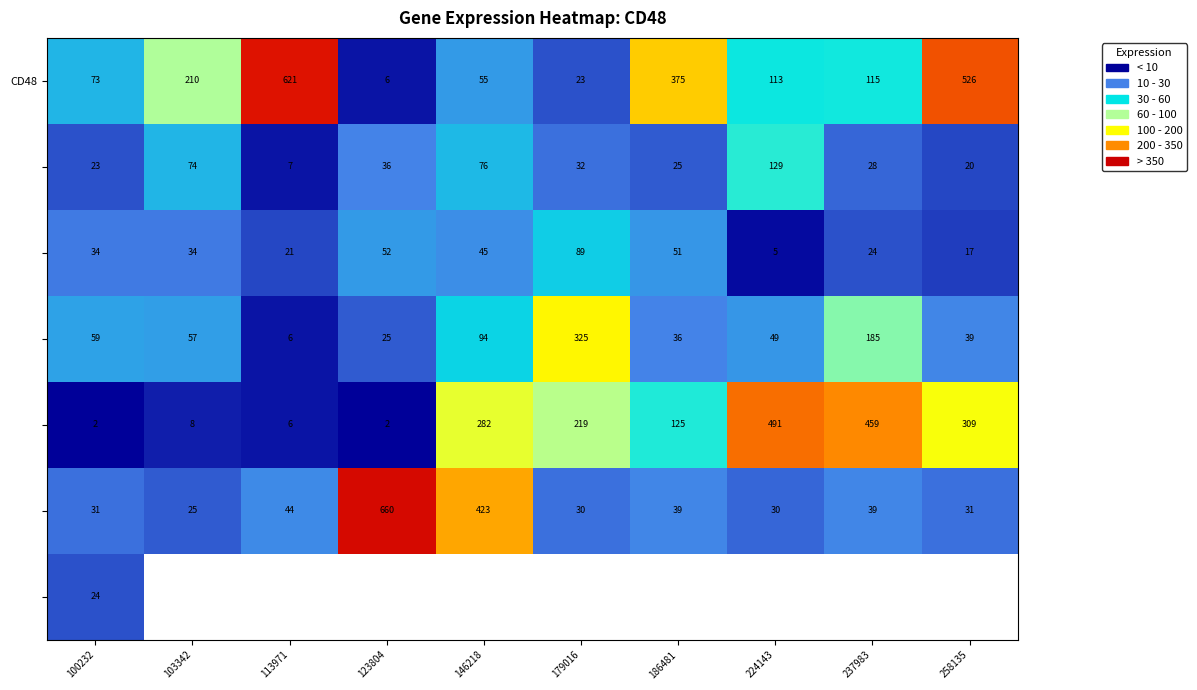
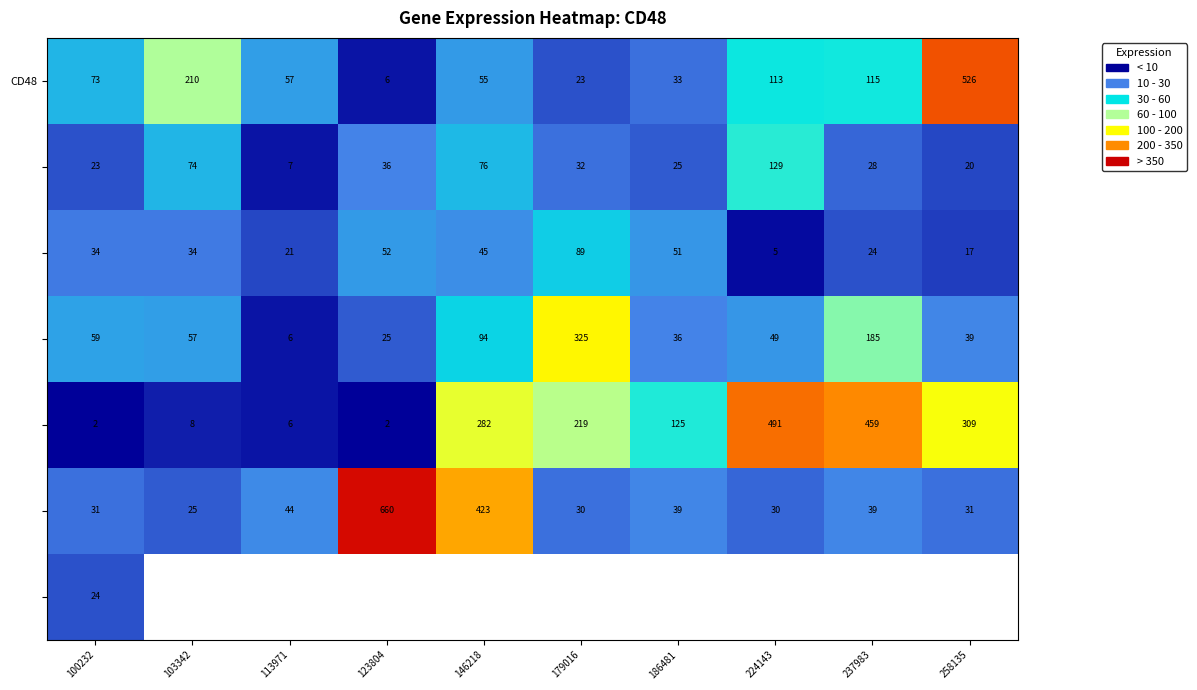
  {
    "CD48": {
      "100232": 73,
      "103342": 210,
-     "113971": 621,
+     "113971": 57,
      "123804": 6,
      "146218": 55,
      "179016": 23,
-     "186481": 375,
+     "186481": 33,
      "224143": 113,
      "237983": 115,
      "258135": 526
    }
  }
